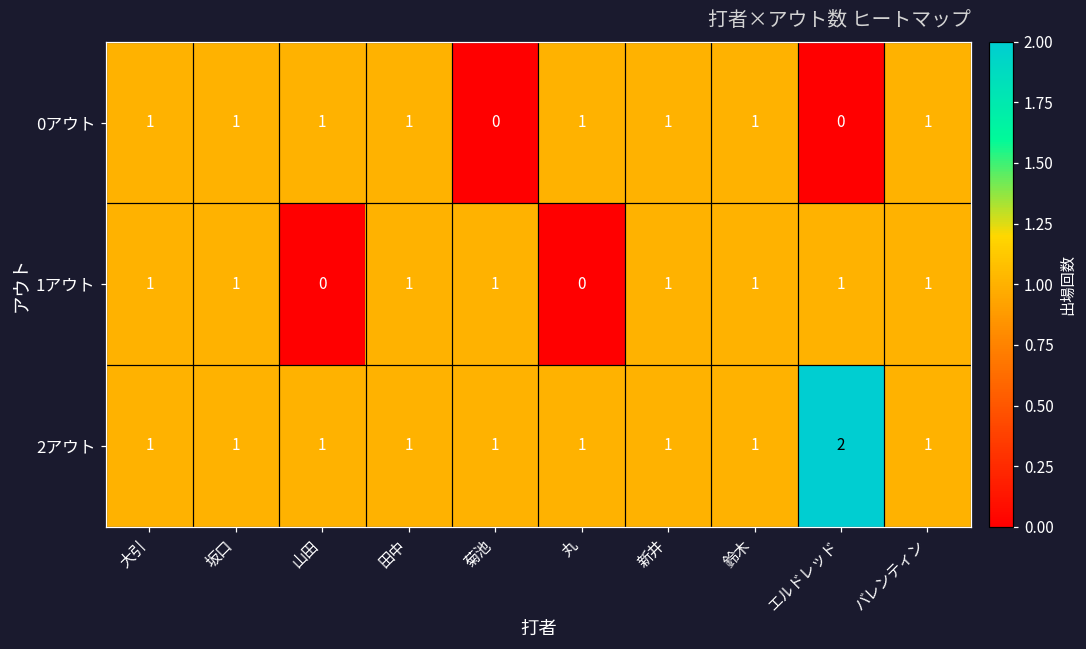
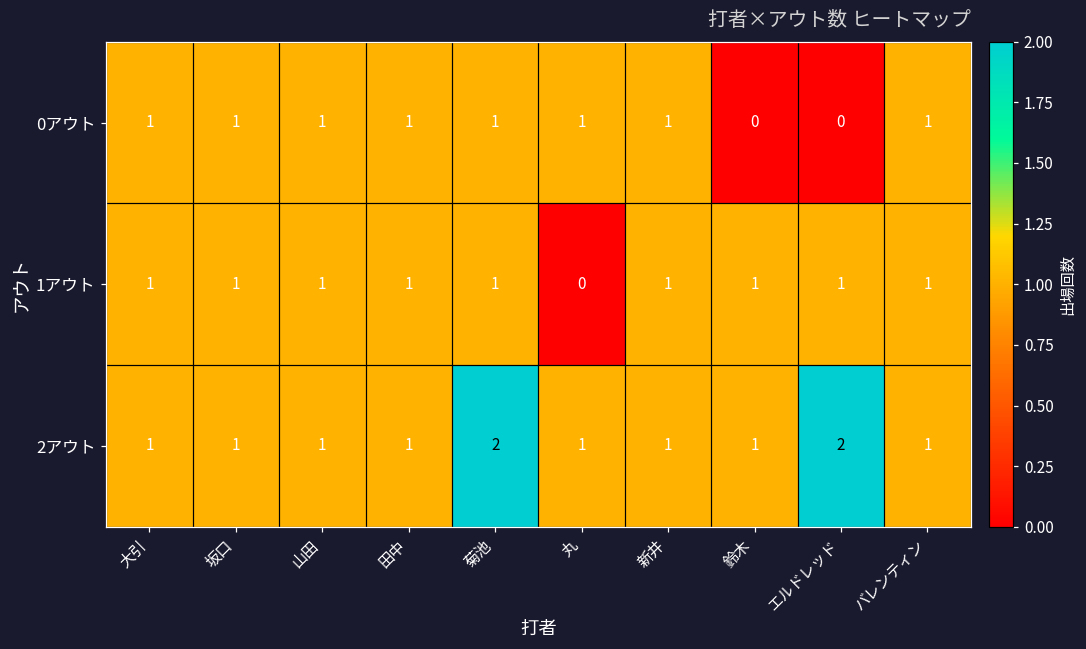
  {
    "0アウト": {
      "大引": 1,
      "坂口": 1,
      "山田": 1,
      "田中": 1,
-     "菊池": 0,
+     "菊池": 1,
      "丸": 1,
      "新井": 1,
-     "鈴木": 1,
+     "鈴木": 0,
      "エルドレッド": 0,
      "バレンティン": 1
    },
    "1アウト": {
      "大引": 1,
      "坂口": 1,
-     "山田": 0,
+     "山田": 1,
      "田中": 1,
      "菊池": 1,
      "丸": 0,
      "新井": 1,
      "鈴木": 1,
      "エルドレッド": 1,
      "バレンティン": 1
    },
    "2アウト": {
      "大引": 1,
      "坂口": 1,
      "山田": 1,
      "田中": 1,
-     "菊池": 1,
+     "菊池": 2,
      "丸": 1,
      "新井": 1,
      "鈴木": 1,
      "エルドレッド": 2,
      "バレンティン": 1
    }
  }
